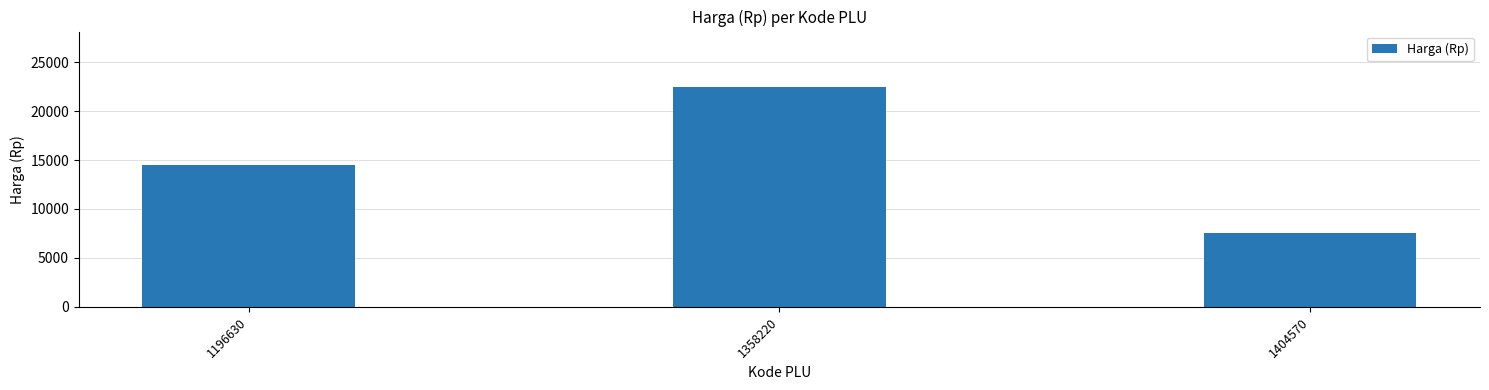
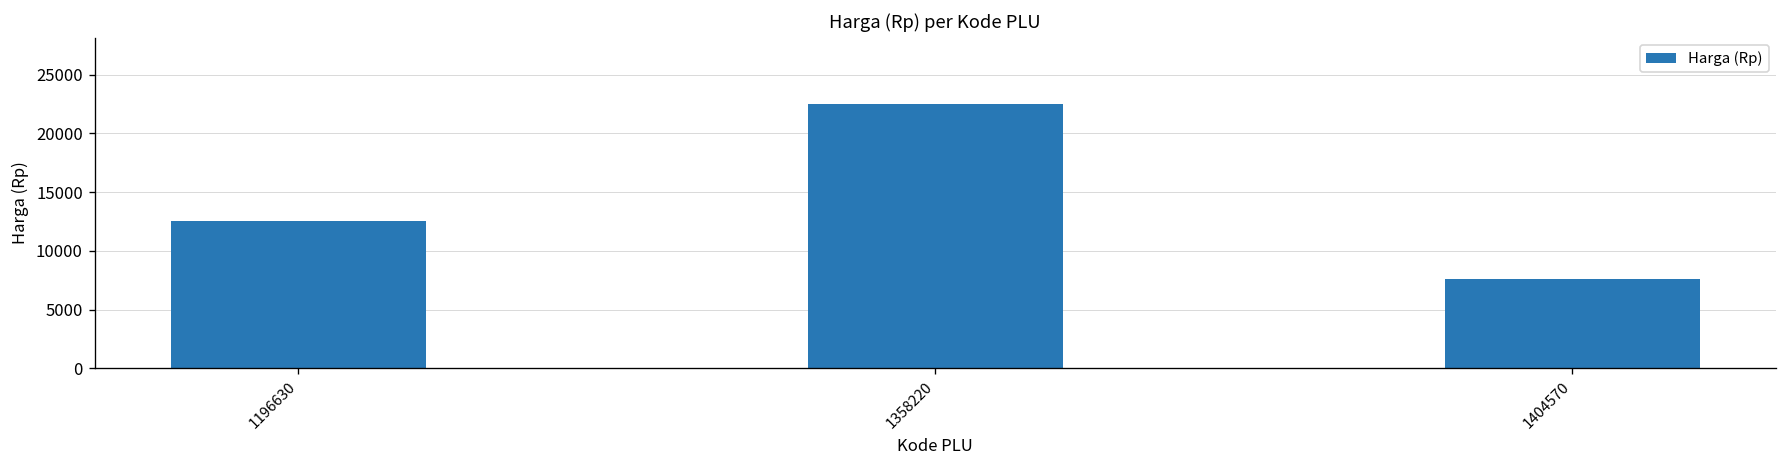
  {
-   "1196630": 14000,
+   "1196630": 13000,
    "1358220": 23000,
    "1404570": 8000
  }
